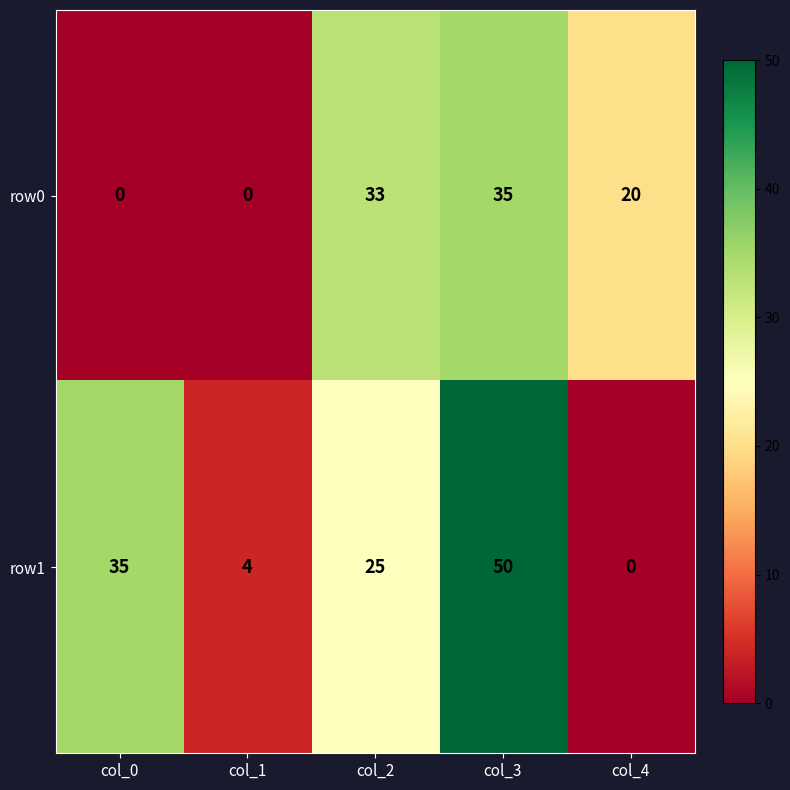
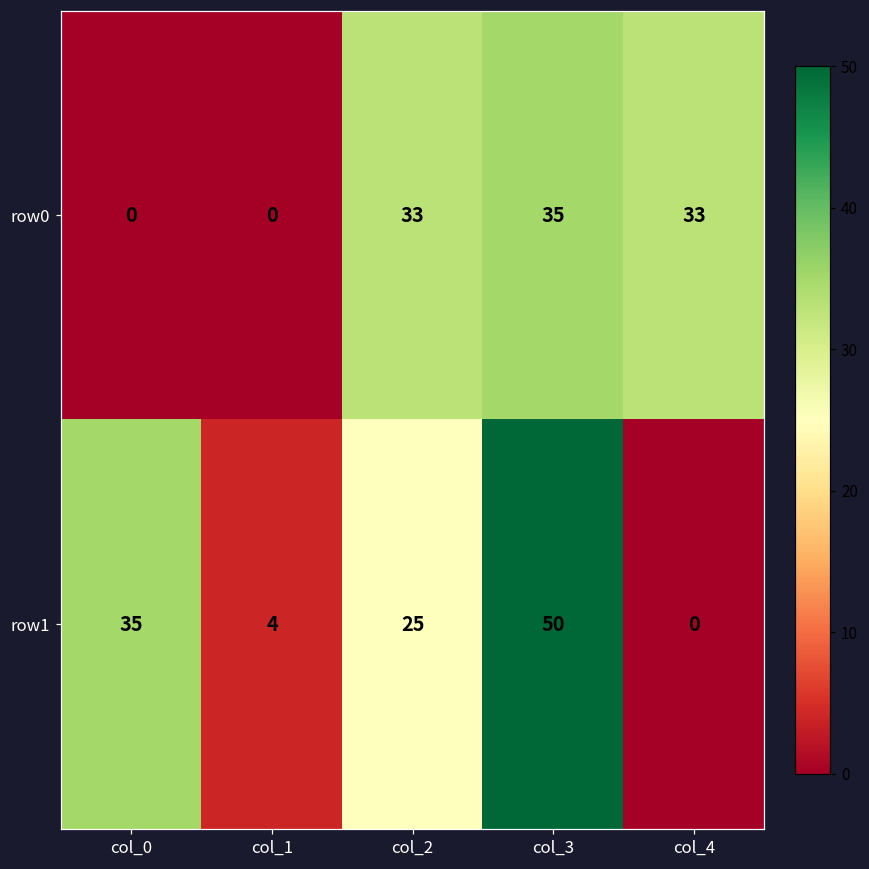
  {
    "row0": {
      "col_0": 0,
      "col_1": 0,
      "col_2": 33,
      "col_3": 35,
-     "col_4": 20
+     "col_4": 33
    },
    "row1": {
      "col_0": 35,
      "col_1": 4,
      "col_2": 25,
      "col_3": 50,
      "col_4": 0
    }
  }
